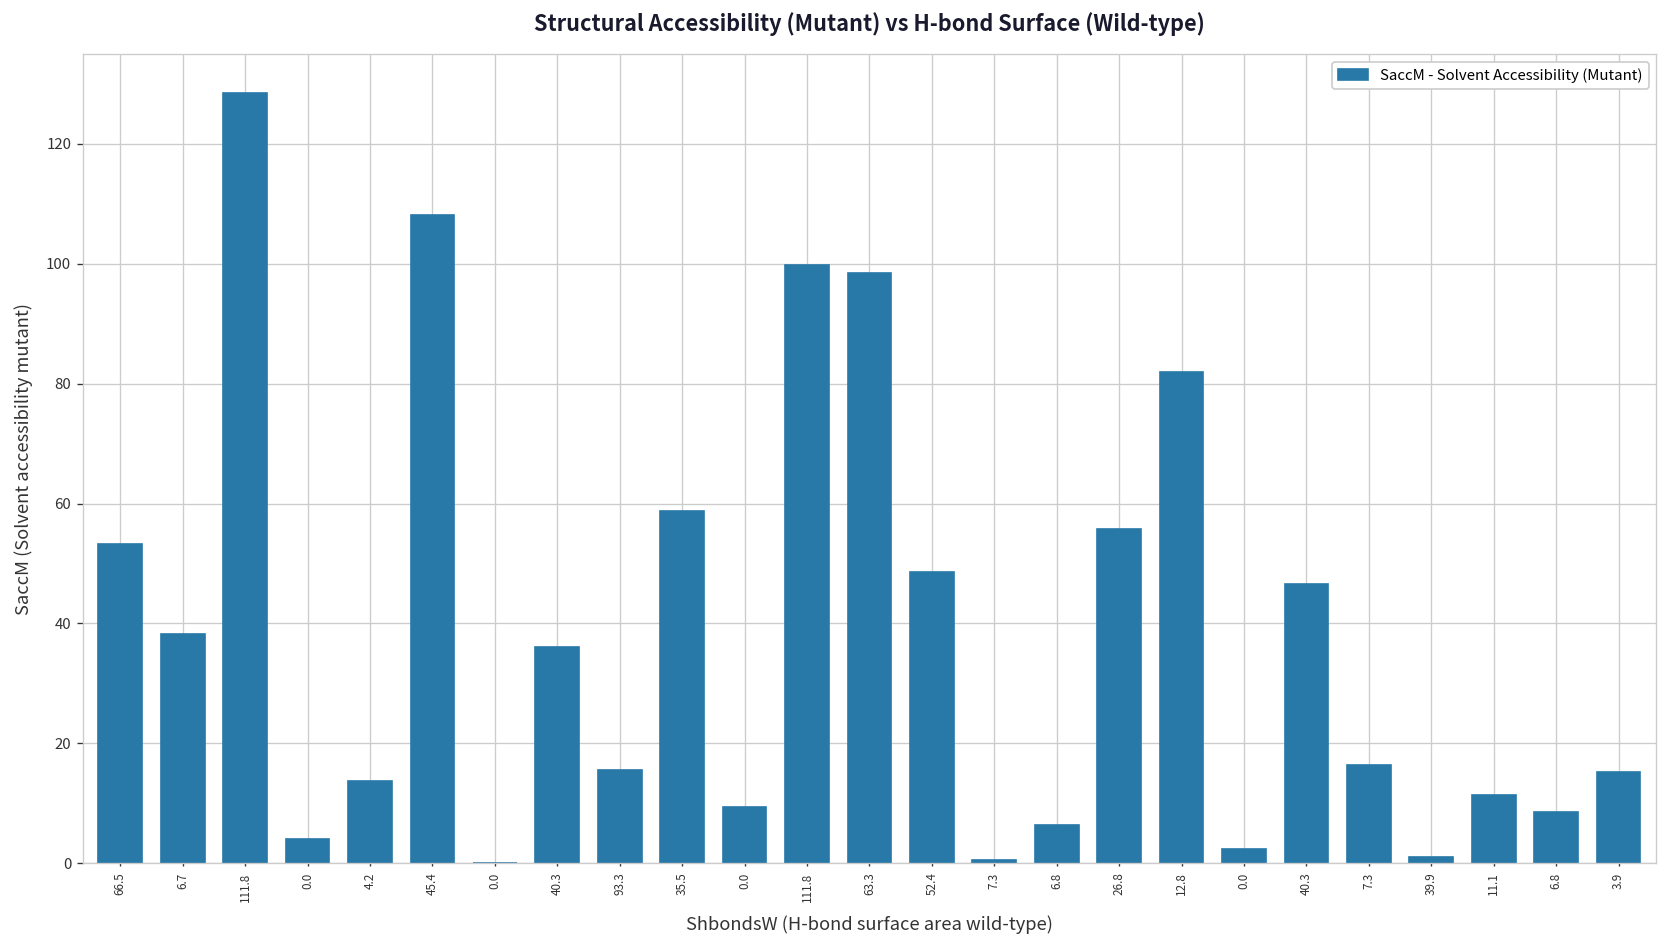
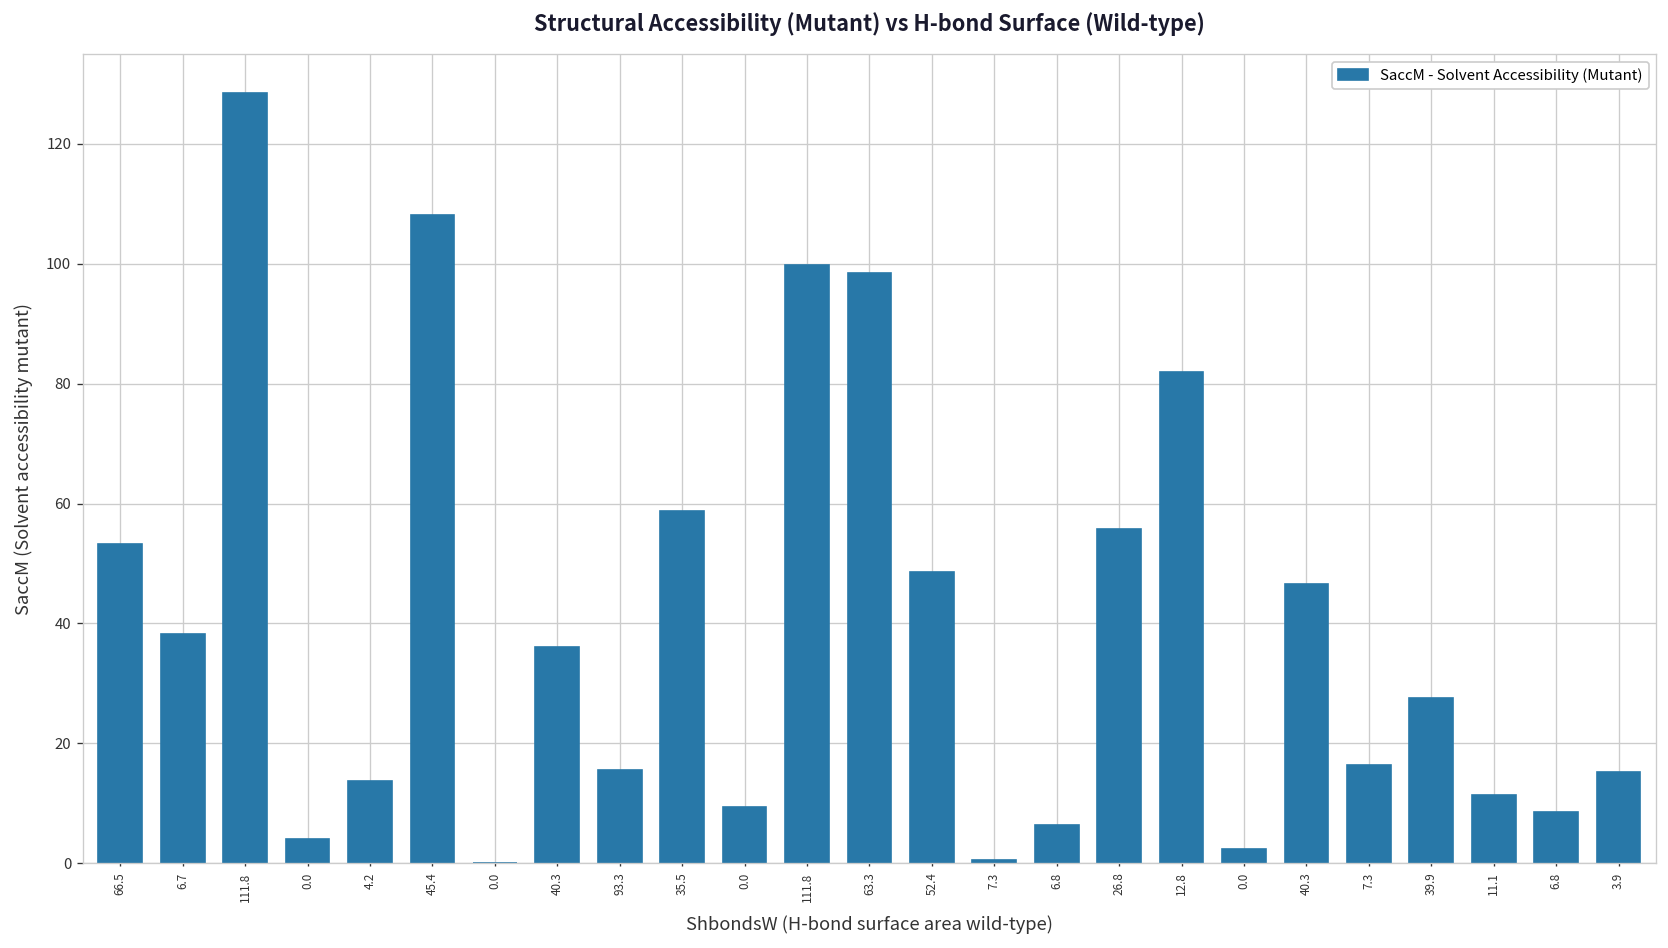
  {
    "66.5": 53,
    "6.7": 38,
    "4.2": 14,
    "45.4": 108,
    "93.3": 16,
    "35.5": 59,
    "63.3": 98,
    "52.4": 49,
    "26.8": 56,
    "12.8": 82,
-   "39.9": 1,
+   "39.9": 28,
    "11.1": 11,
    "3.9": 15
  }
